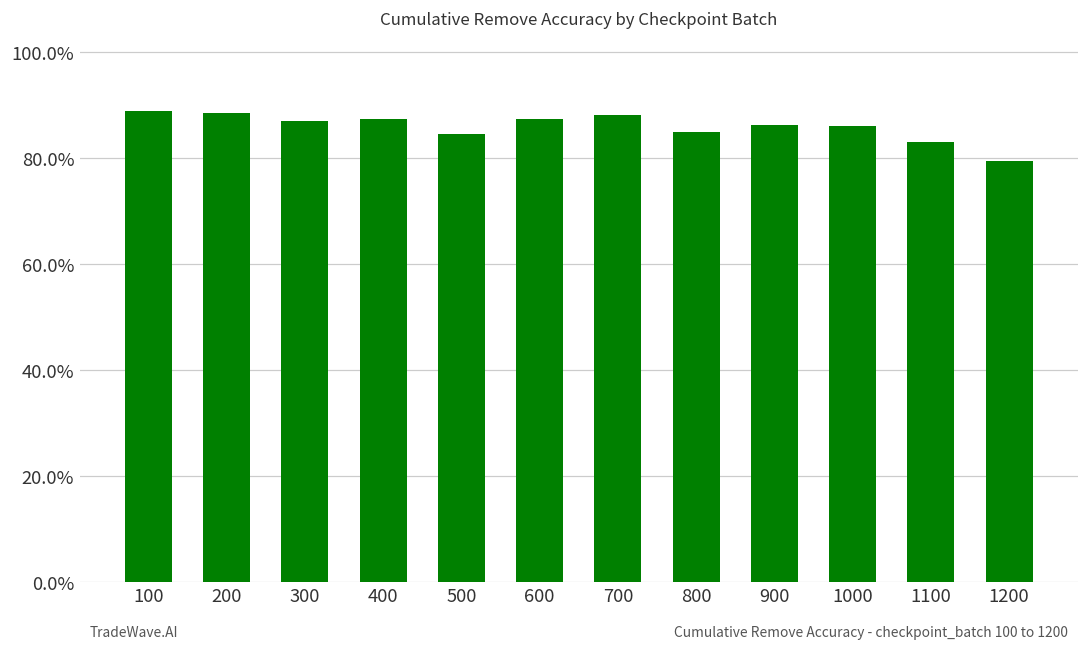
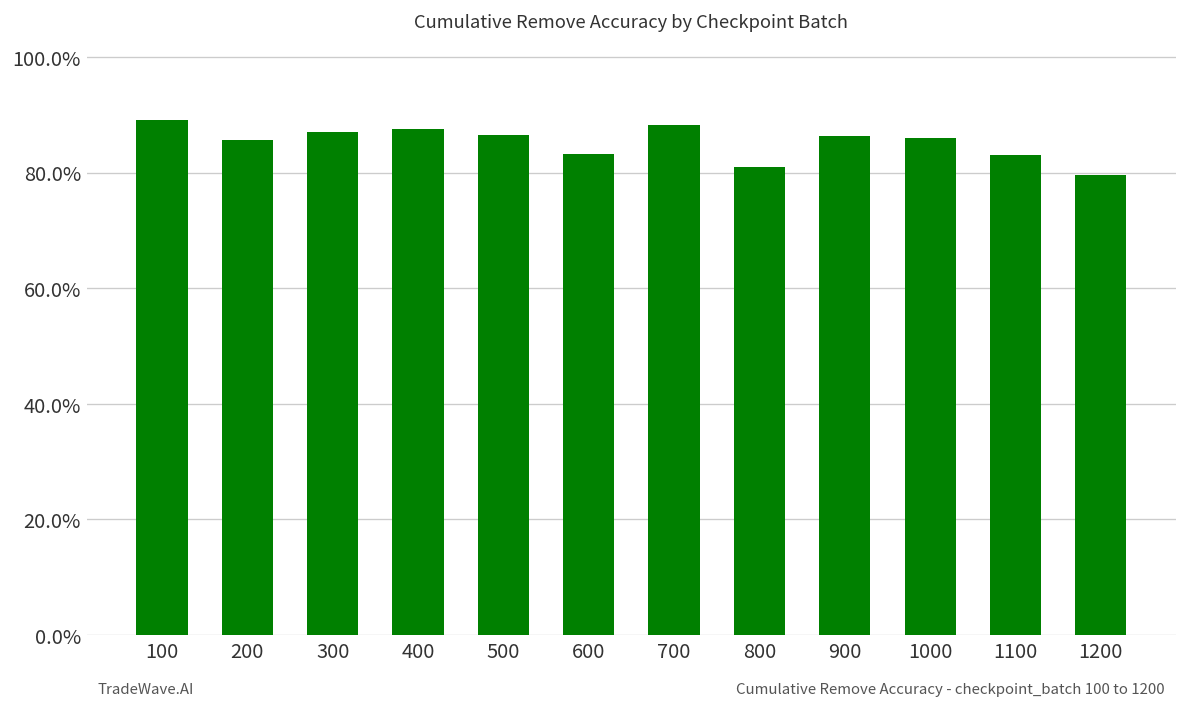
  {
    "100": "89%",
-   "200": "89%",
+   "200": "86%",
    "300": "87%",
    "400": "88%",
-   "500": "85%",
-   "600": "87%",
+   "500": "86%",
+   "600": "83%",
    "700": "88%",
-   "800": "85%",
+   "800": "81%",
    "900": "86%",
    "1000": "86%",
    "1100": "83%",
    "1200": "80%"
  }
